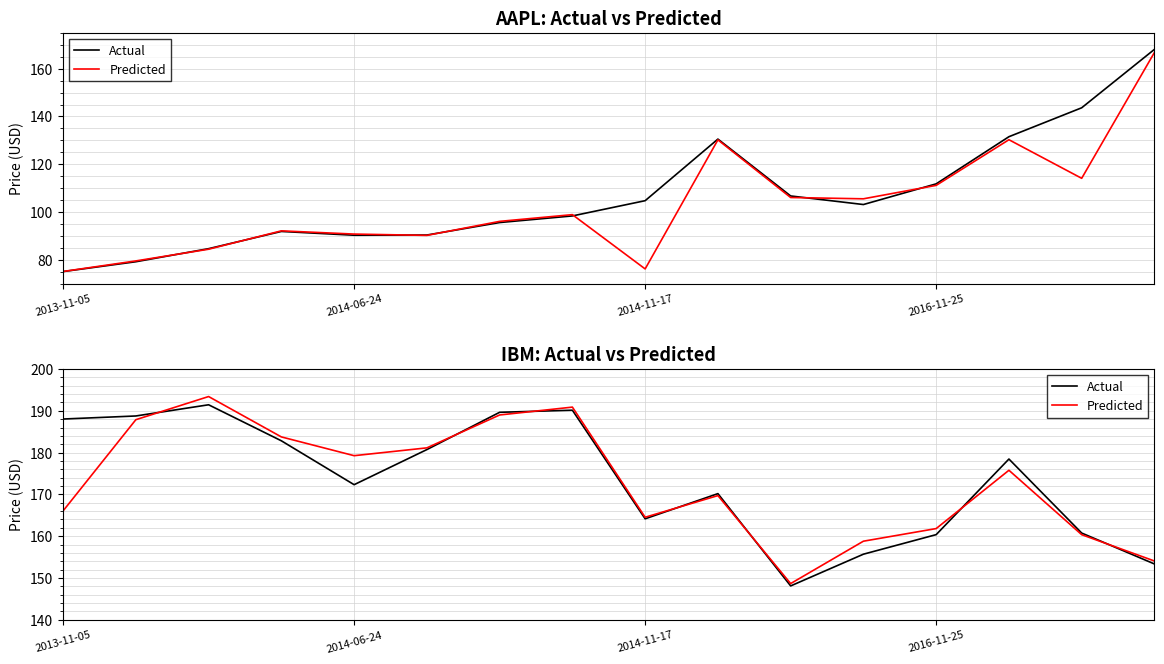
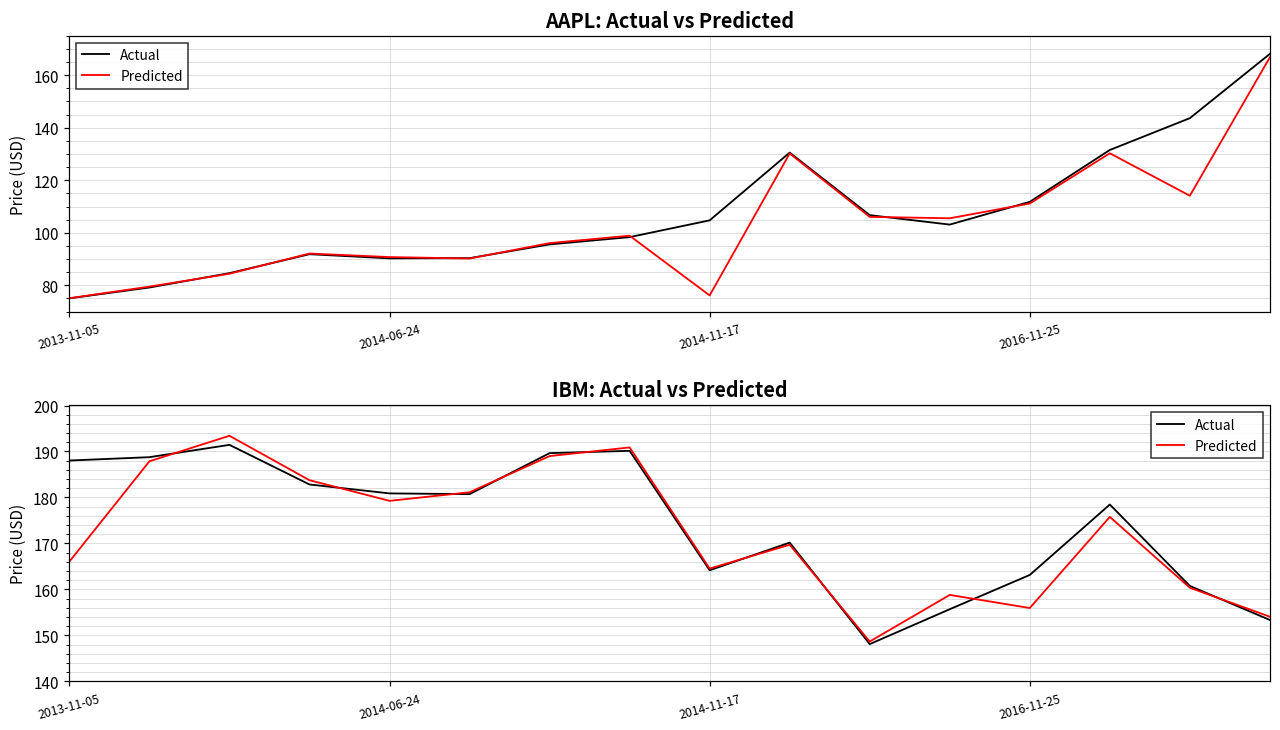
  {
    "AAPL: Actual vs Predicted": {
      "Actual": {
        "2014-11-17": 105
      },
      "Predicted": {
        "2014-11-17": 76
      }
    },
    "IBM: Actual vs Predicted": {
      "Actual": {
        "2013-11-05": 188,
-       "2014-06-24": 172,
-       "2016-11-25": 160
+       "2014-06-24": 181,
+       "2016-11-25": 163
      },
      "Predicted": {
        "2013-11-05": 166,
        "2014-06-24": 179,
-       "2016-11-25": 162
+       "2016-11-25": 156
      }
    }
  }
